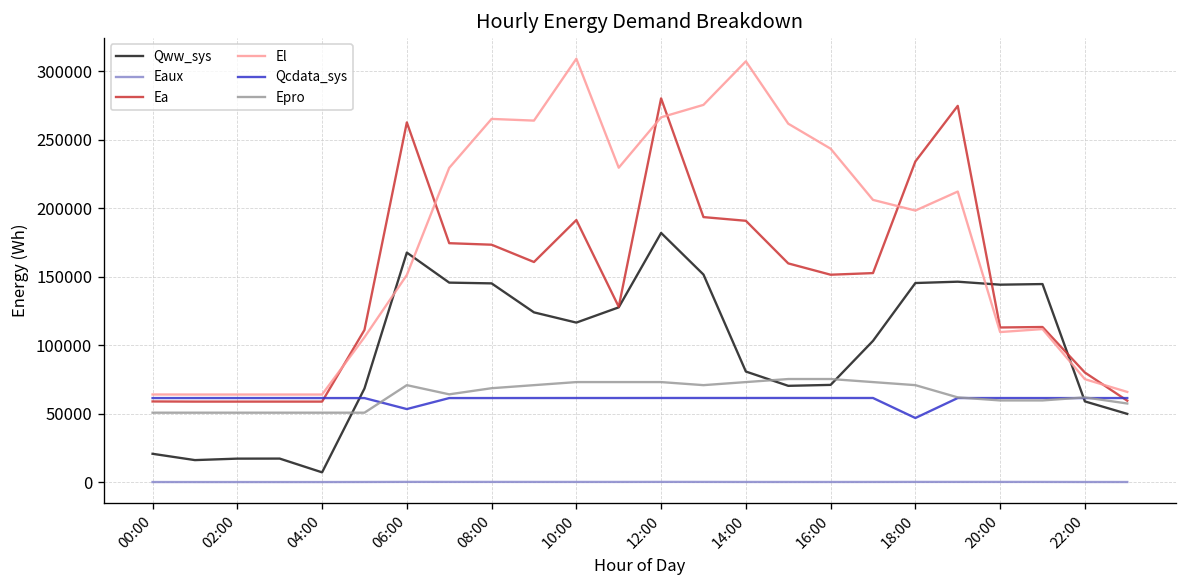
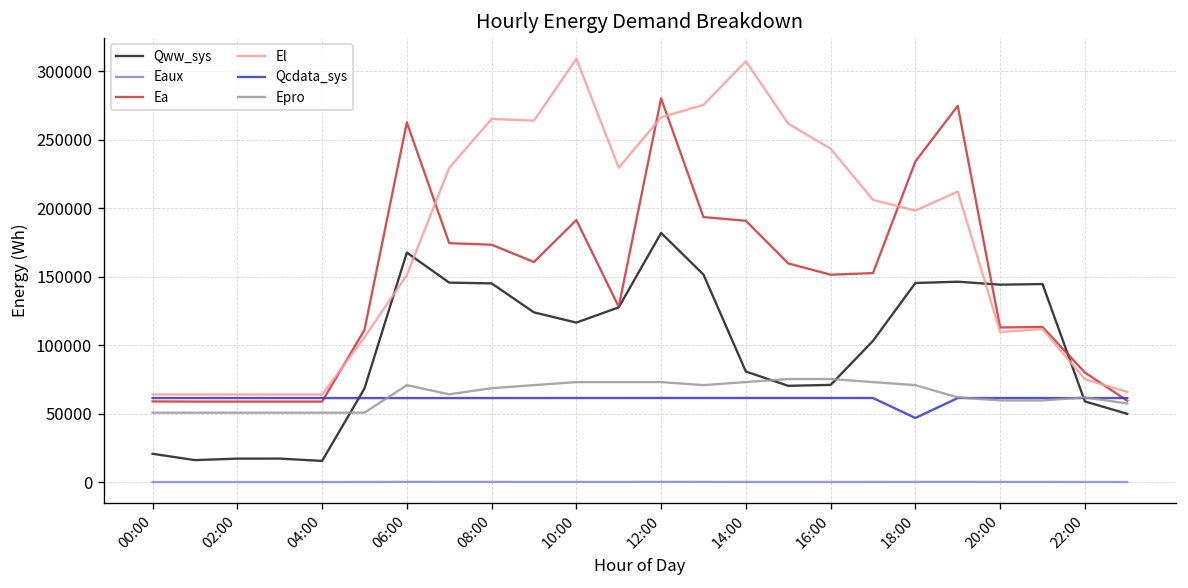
  {
    "Qww_sys": {
      "00:00": 21000,
      "02:00": 17000,
-     "04:00": 7000,
+     "04:00": 15000,
      "06:00": 168000,
      "08:00": 145000,
      "10:00": 116000,
      "12:00": 182000,
      "14:00": 81000,
      "16:00": 71000,
      "18:00": 145000,
      "20:00": 144000,
      "22:00": 59000
    },
    "Ea": {
      "00:00": 59000,
      "02:00": 59000,
      "04:00": 59000,
      "06:00": 263000,
      "08:00": 173000,
      "10:00": 191000,
      "12:00": 280000,
      "14:00": 191000,
      "16:00": 151000,
      "18:00": 234000,
      "20:00": 113000,
      "22:00": 80000
    },
    "El": {
      "00:00": 64000,
      "02:00": 64000,
      "04:00": 64000,
      "06:00": 151000,
      "08:00": 265000,
      "10:00": 309000,
      "12:00": 266000,
      "14:00": 307000,
      "16:00": 243000,
      "18:00": 198000,
      "20:00": 110000,
      "22:00": 75000
    },
    "Qcdata_sys": {
      "00:00": 61000,
      "02:00": 61000,
      "04:00": 61000,
-     "06:00": 53000,
+     "06:00": 61000,
      "08:00": 61000,
      "10:00": 61000,
      "12:00": 61000,
      "14:00": 61000,
      "16:00": 61000,
      "18:00": 47000
    }
  }
